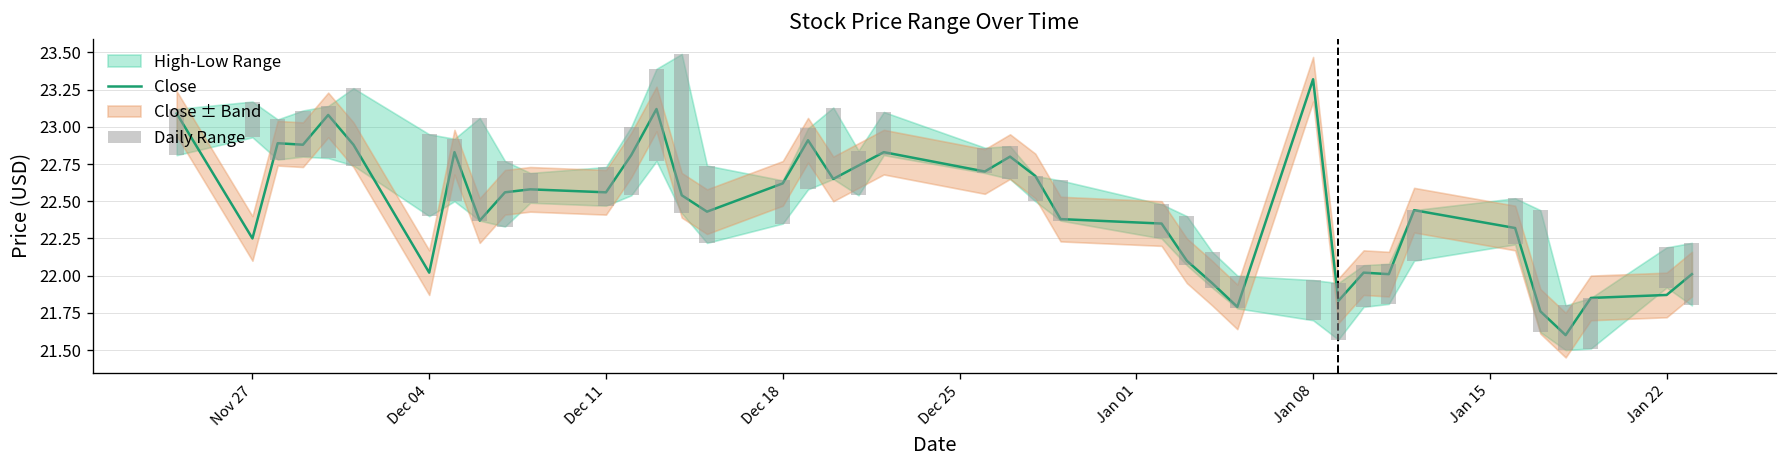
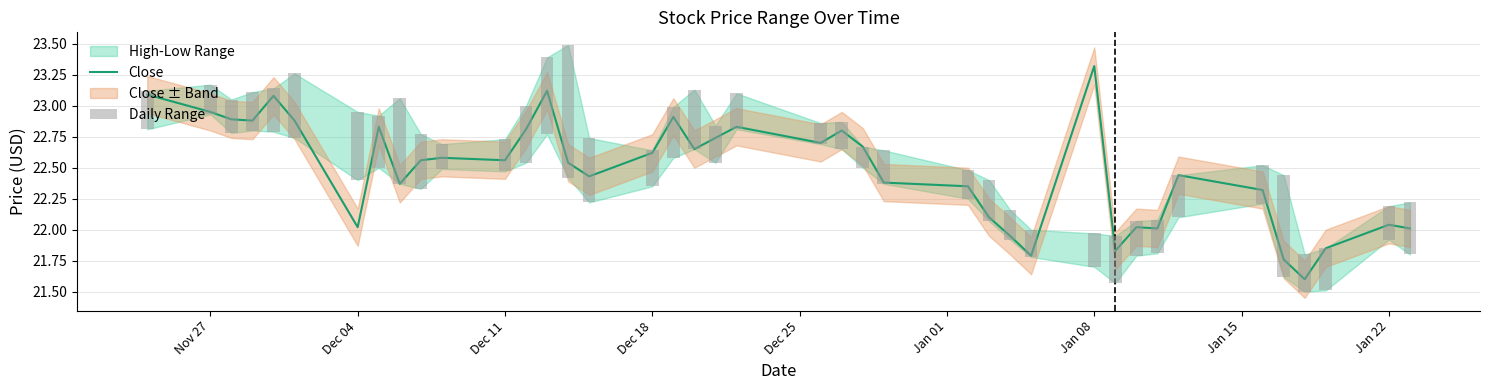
  {
    "Close": {
-     "Nov 27": 22.25,
+     "Nov 27": 22.95,
      "Dec 04": 22.02,
      "Dec 11": 22.56,
      "Jan 08": 23.32,
-     "Jan 22": 21.87
+     "Jan 22": 22.04
    }
  }
